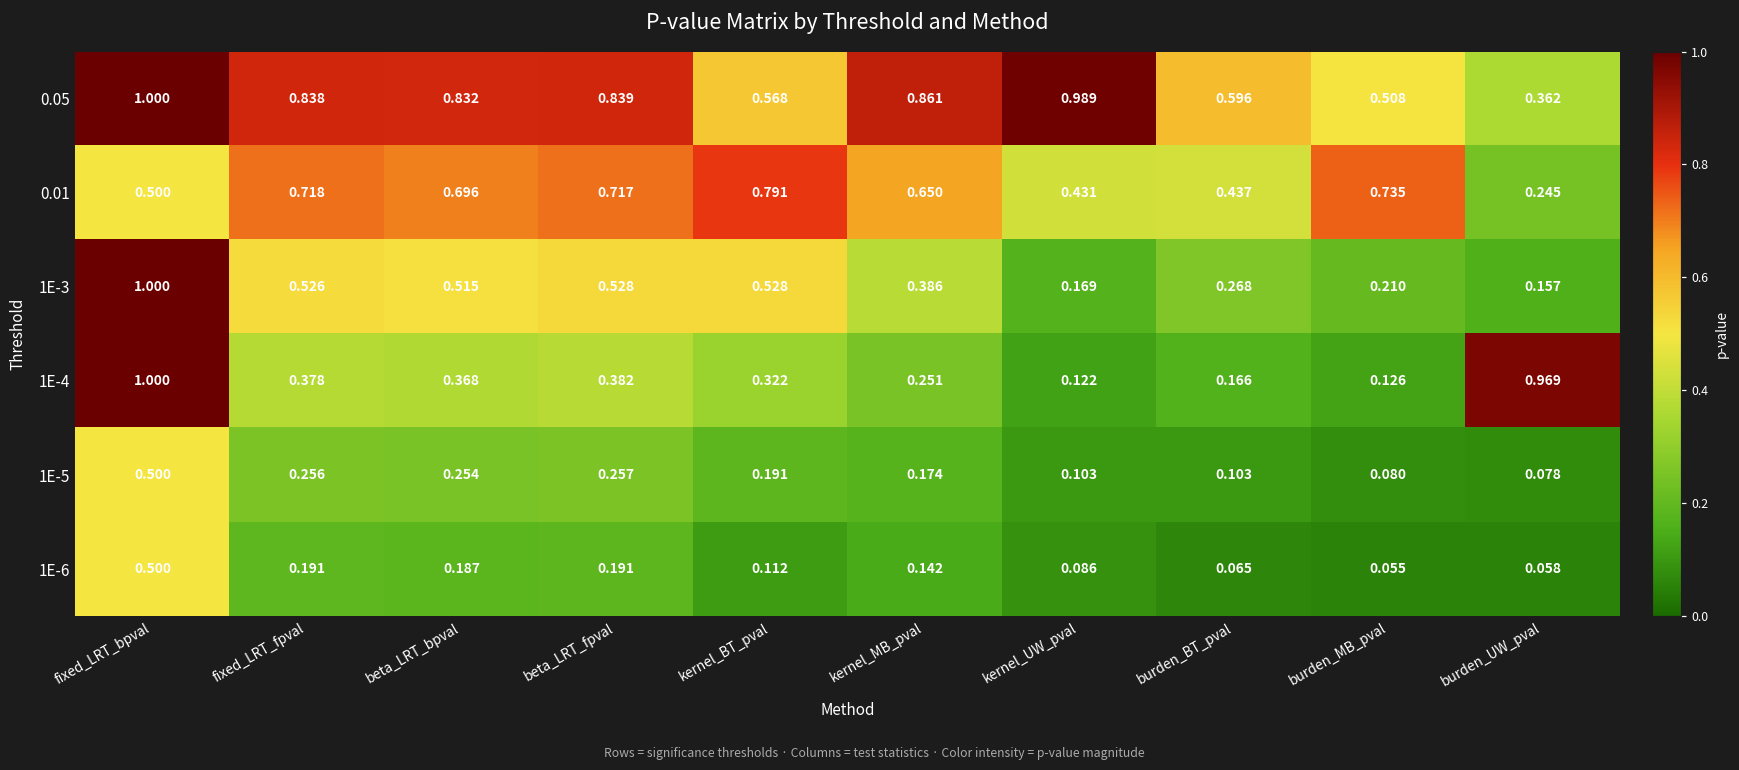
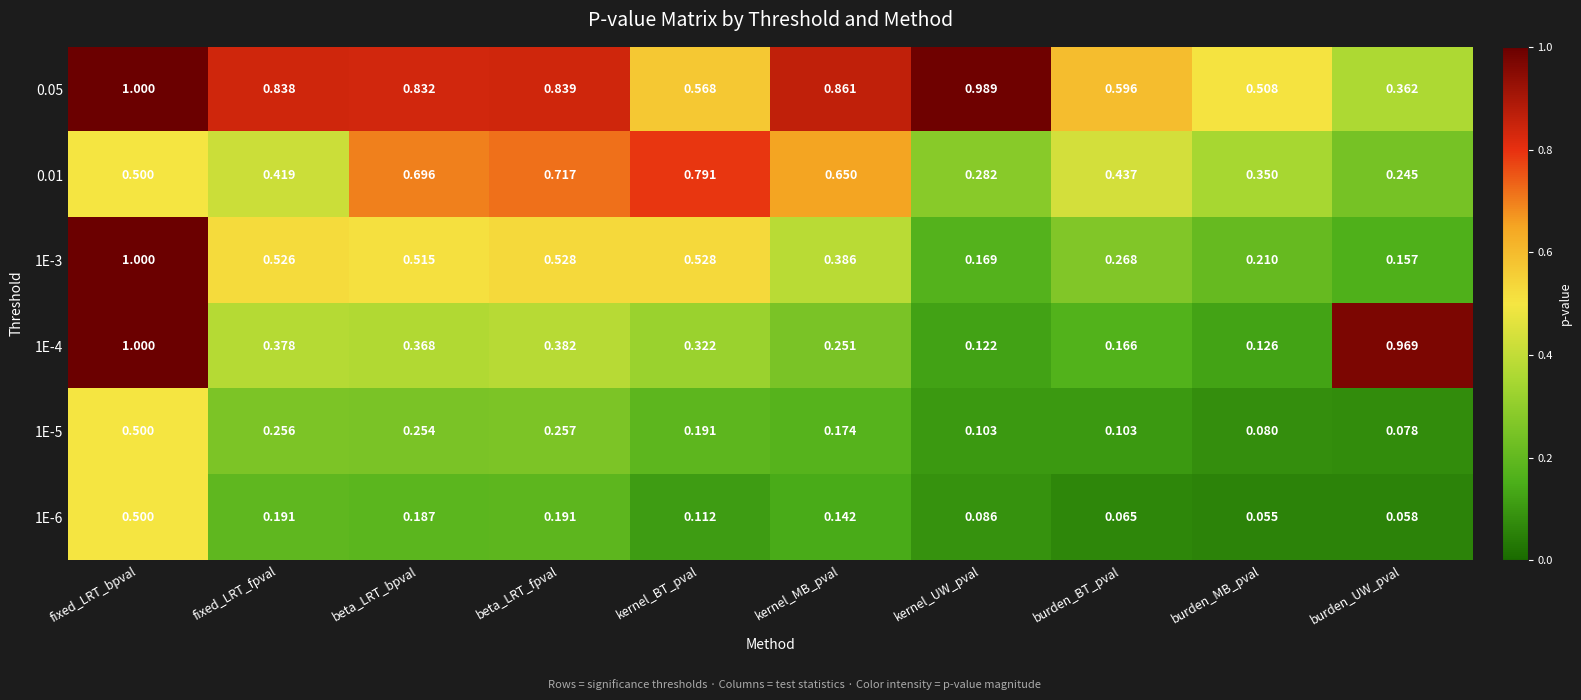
  {
    "0.05": {
      "fixed_LRT_bpval": 1.000,
      "fixed_LRT_fpval": 0.838,
      "beta_LRT_bpval": 0.832,
      "beta_LRT_fpval": 0.839,
      "kernel_BT_pval": 0.568,
      "kernel_MB_pval": 0.861,
      "kernel_UW_pval": 0.989,
      "burden_BT_pval": 0.596,
      "burden_MB_pval": 0.508,
      "burden_UW_pval": 0.362
    },
    "0.01": {
      "fixed_LRT_bpval": 0.500,
-     "fixed_LRT_fpval": 0.718,
+     "fixed_LRT_fpval": 0.419,
      "beta_LRT_bpval": 0.696,
      "beta_LRT_fpval": 0.717,
      "kernel_BT_pval": 0.791,
      "kernel_MB_pval": 0.650,
-     "kernel_UW_pval": 0.431,
+     "kernel_UW_pval": 0.282,
      "burden_BT_pval": 0.437,
-     "burden_MB_pval": 0.735,
+     "burden_MB_pval": 0.350,
      "burden_UW_pval": 0.245
    },
    "1E-3": {
      "fixed_LRT_bpval": 1.000,
      "fixed_LRT_fpval": 0.526,
      "beta_LRT_bpval": 0.515,
      "beta_LRT_fpval": 0.528,
      "kernel_BT_pval": 0.528,
      "kernel_MB_pval": 0.386,
      "kernel_UW_pval": 0.169,
      "burden_BT_pval": 0.268,
      "burden_MB_pval": 0.210,
      "burden_UW_pval": 0.157
    },
    "1E-4": {
      "fixed_LRT_bpval": 1.000,
      "fixed_LRT_fpval": 0.378,
      "beta_LRT_bpval": 0.368,
      "beta_LRT_fpval": 0.382,
      "kernel_BT_pval": 0.322,
      "kernel_MB_pval": 0.251,
      "kernel_UW_pval": 0.122,
      "burden_BT_pval": 0.166,
      "burden_MB_pval": 0.126,
      "burden_UW_pval": 0.969
    },
    "1E-5": {
      "fixed_LRT_bpval": 0.500,
      "fixed_LRT_fpval": 0.256,
      "beta_LRT_bpval": 0.254,
      "beta_LRT_fpval": 0.257,
      "kernel_BT_pval": 0.191,
      "kernel_MB_pval": 0.174,
      "kernel_UW_pval": 0.103,
      "burden_BT_pval": 0.103,
      "burden_MB_pval": 0.080,
      "burden_UW_pval": 0.078
    },
    "1E-6": {
      "fixed_LRT_bpval": 0.500,
      "fixed_LRT_fpval": 0.191,
      "beta_LRT_bpval": 0.187,
      "beta_LRT_fpval": 0.191,
      "kernel_BT_pval": 0.112,
      "kernel_MB_pval": 0.142,
      "kernel_UW_pval": 0.086,
      "burden_BT_pval": 0.065,
      "burden_MB_pval": 0.055,
      "burden_UW_pval": 0.058
    }
  }
